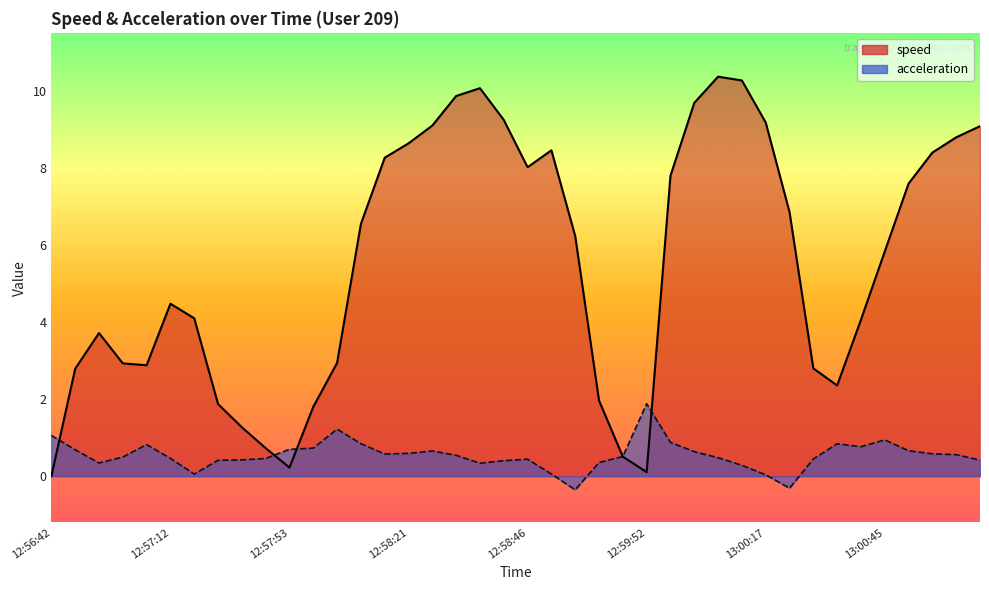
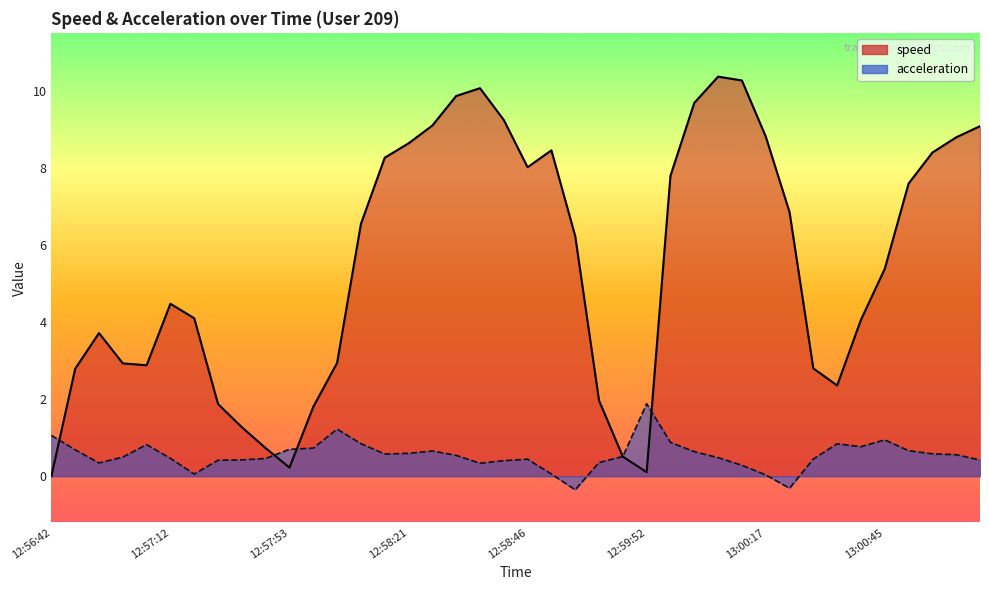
  {
    "speed": {
      "12:56:42": 0.0,
      "12:57:12": 4.5,
      "12:57:53": 0.2,
      "12:58:21": 8.6,
      "12:58:46": 8.0,
      "12:59:52": 0.1,
-     "13:00:17": 9.2,
-     "13:00:45": 5.8
+     "13:00:17": 8.8,
+     "13:00:45": 5.4
    }
  }
